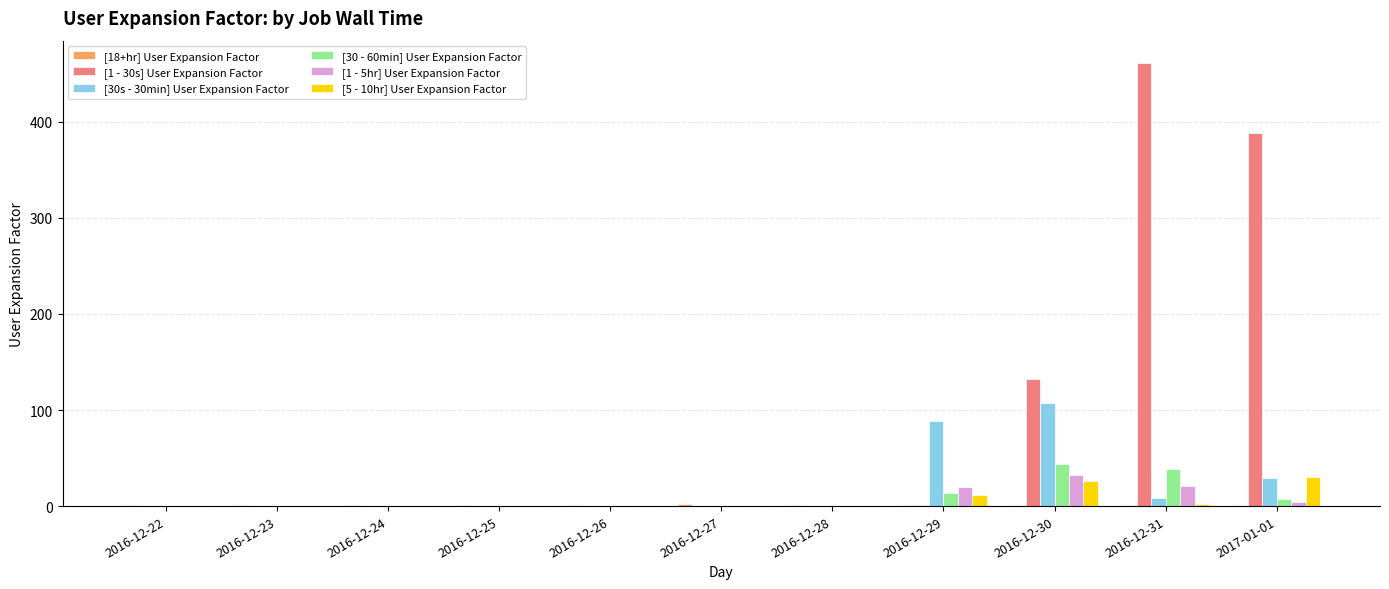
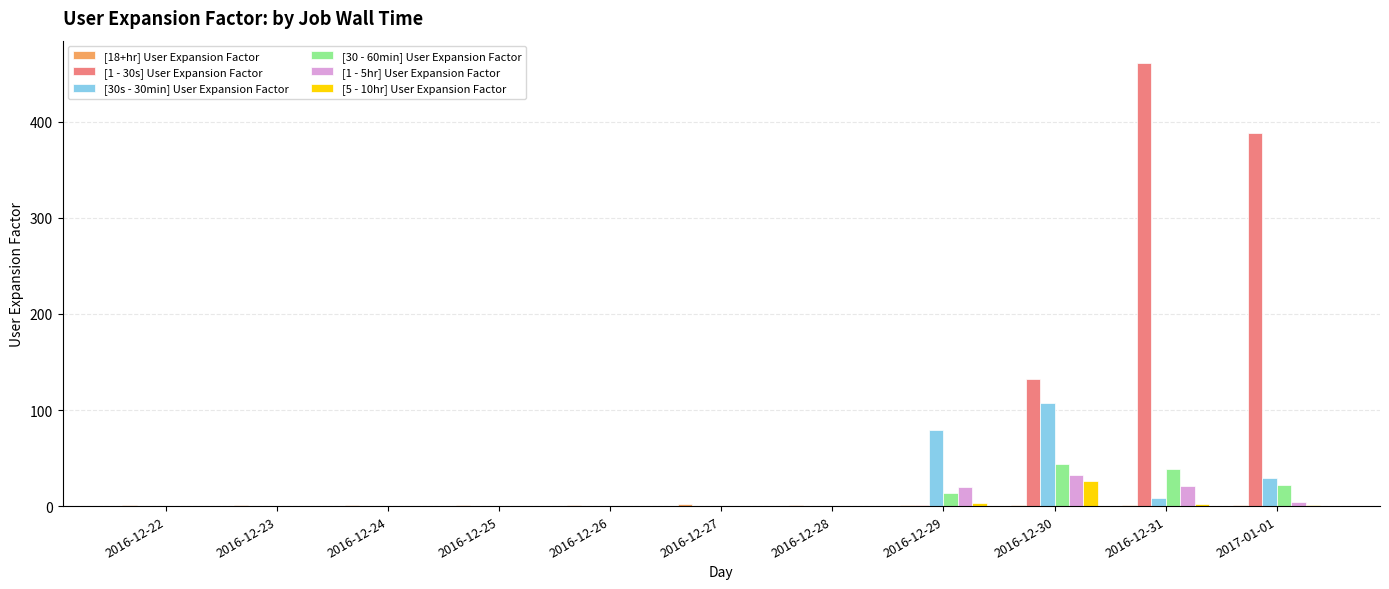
  {
    "[30s - 30min] User Expansion Factor": {
      "2016-12-22": 0,
      "2016-12-23": 0,
      "2016-12-24": 0,
      "2016-12-25": 0,
      "2016-12-26": 0,
      "2016-12-27": 0,
      "2016-12-28": 0,
-     "2016-12-29": 90,
+     "2016-12-29": 80,
      "2016-12-30": 110,
      "2016-12-31": 10,
      "2017-01-01": 30
    },
    "[30 - 60min] User Expansion Factor": {
      "2016-12-22": 0,
      "2016-12-23": 0,
      "2016-12-24": 0,
      "2016-12-25": 0,
      "2016-12-26": 0,
      "2016-12-27": 0,
      "2016-12-28": 0,
      "2016-12-29": 10,
      "2016-12-30": 40,
      "2016-12-31": 40,
-     "2017-01-01": 10
+     "2017-01-01": 20
    },
    "[1 - 5hr] User Expansion Factor": {
      "2016-12-22": 0,
      "2016-12-23": 0,
      "2016-12-24": 0,
      "2016-12-25": 0,
      "2016-12-26": 0,
      "2016-12-27": 0,
      "2016-12-28": 0,
      "2016-12-29": 20,
      "2016-12-30": 30,
      "2016-12-31": 20,
      "2017-01-01": 0
    },
    "[5 - 10hr] User Expansion Factor": {
      "2016-12-22": 0,
      "2016-12-23": 0,
      "2016-12-24": 0,
      "2016-12-25": 0,
      "2016-12-26": 0,
      "2016-12-27": 0,
      "2016-12-28": 0,
-     "2016-12-29": 10,
+     "2016-12-29": 0,
      "2016-12-30": 30,
-     "2017-01-01": 30
+     "2017-01-01": 0
    }
  }
